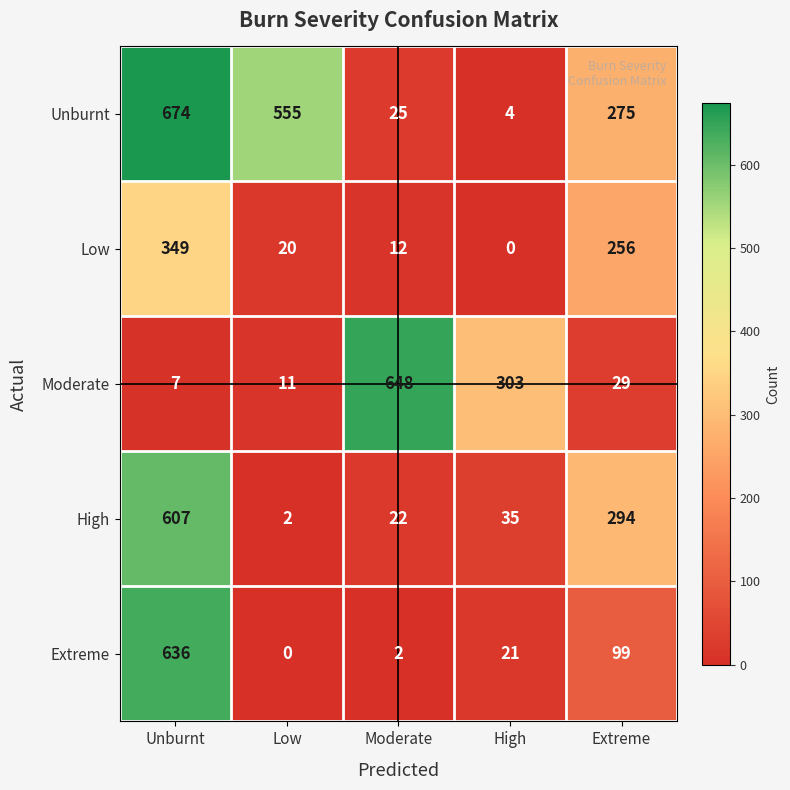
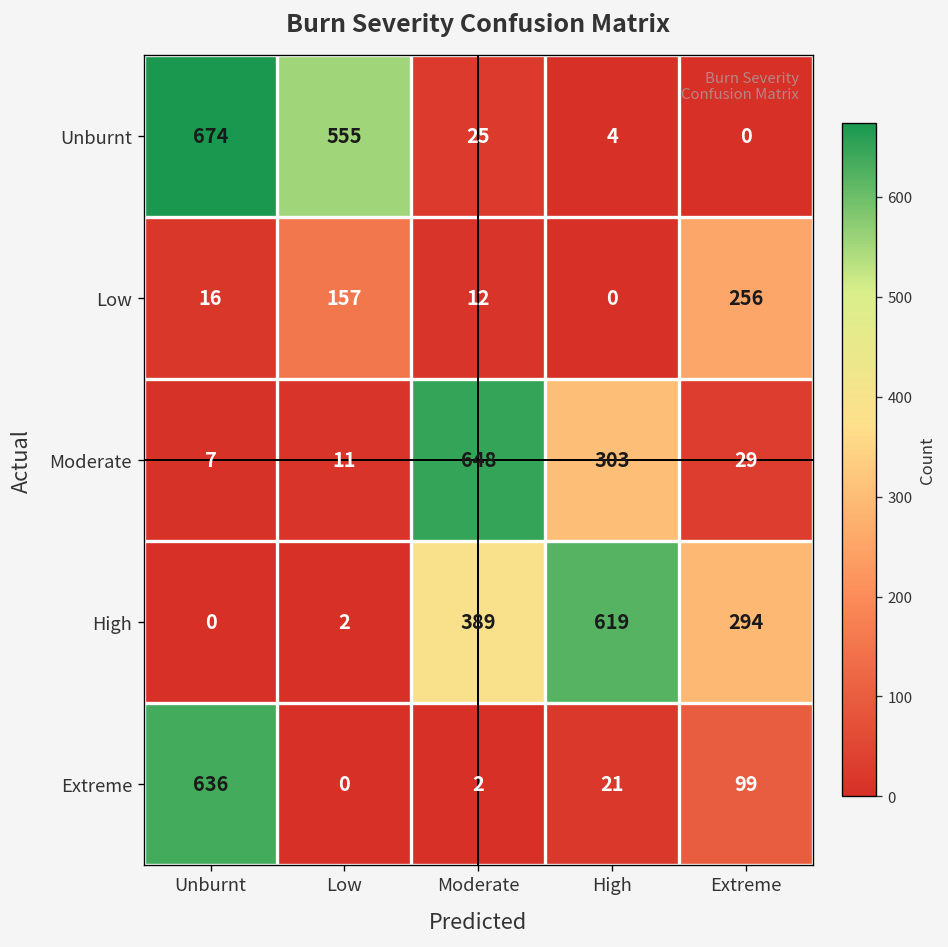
  {
    "Unburnt": {
      "Unburnt": 674,
      "Low": 555,
      "Moderate": 25,
      "High": 4,
-     "Extreme": 275
+     "Extreme": 0
    },
    "Low": {
-     "Unburnt": 349,
-     "Low": 20,
+     "Unburnt": 16,
+     "Low": 157,
      "Moderate": 12,
      "High": 0,
      "Extreme": 256
    },
    "Moderate": {
      "Unburnt": 7,
      "Low": 11,
      "Moderate": 648,
      "High": 303,
      "Extreme": 29
    },
    "High": {
-     "Unburnt": 607,
+     "Unburnt": 0,
      "Low": 2,
-     "Moderate": 22,
-     "High": 35,
+     "Moderate": 389,
+     "High": 619,
      "Extreme": 294
    },
    "Extreme": {
      "Unburnt": 636,
      "Low": 0,
      "Moderate": 2,
      "High": 21,
      "Extreme": 99
    }
  }
